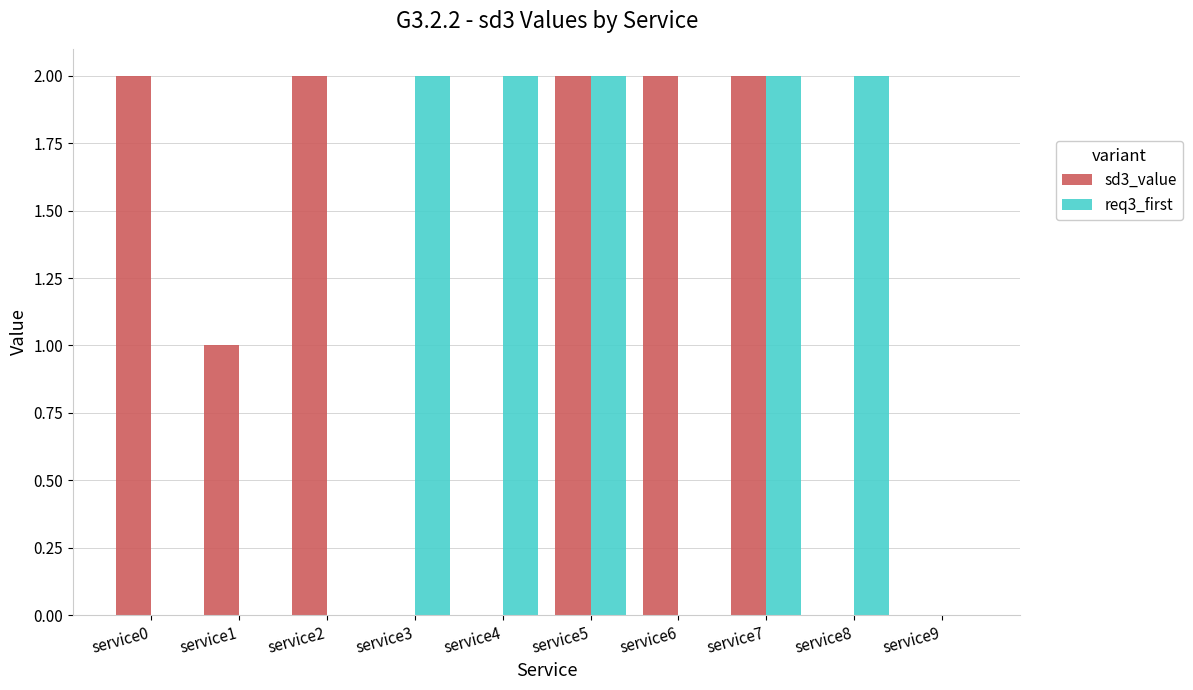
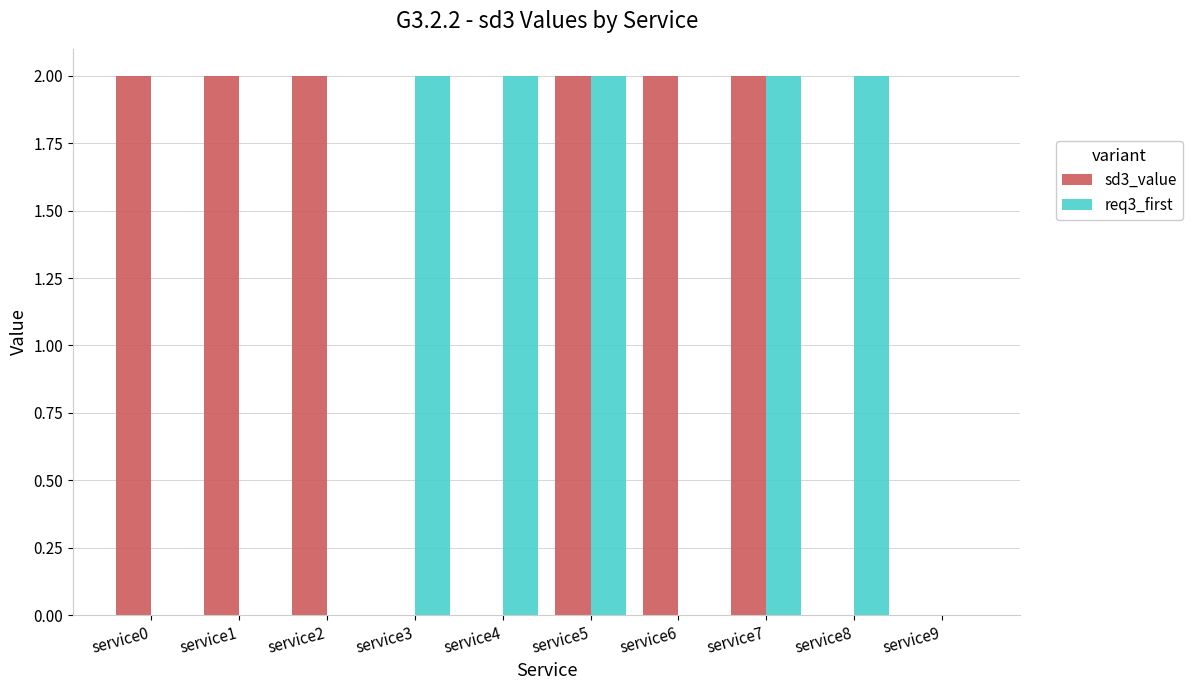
  {
    "sd3_value": {
      "service0": 2,
-     "service1": 1,
+     "service1": 2,
      "service2": 2,
      "service3": 0,
      "service4": 0,
      "service5": 2,
      "service6": 2,
      "service7": 2,
      "service8": 0,
      "service9": 0
    },
    "req3_first": {
      "service0": 0,
      "service1": 0,
      "service2": 0,
      "service3": 2,
      "service4": 2,
      "service5": 2,
      "service6": 0,
      "service7": 2,
      "service8": 2,
      "service9": 0
    }
  }
